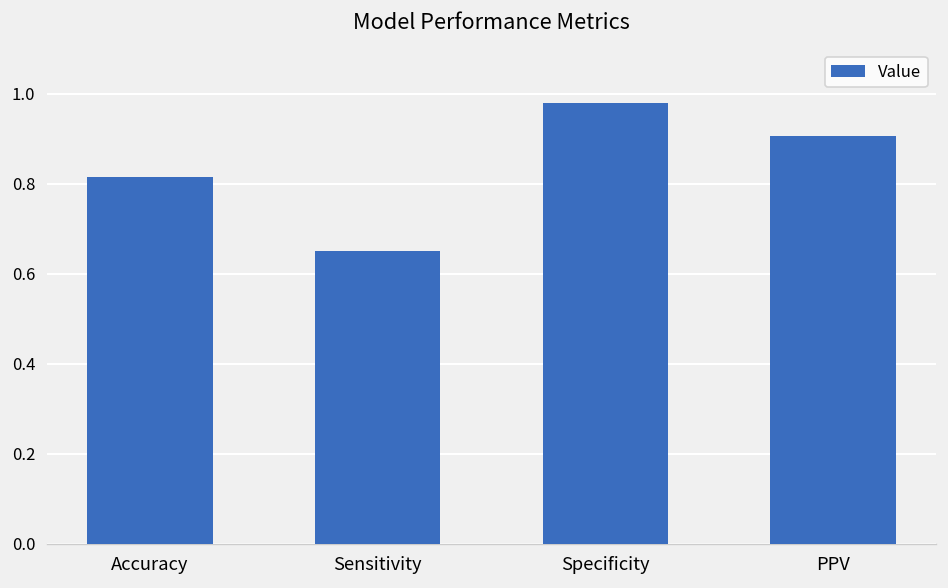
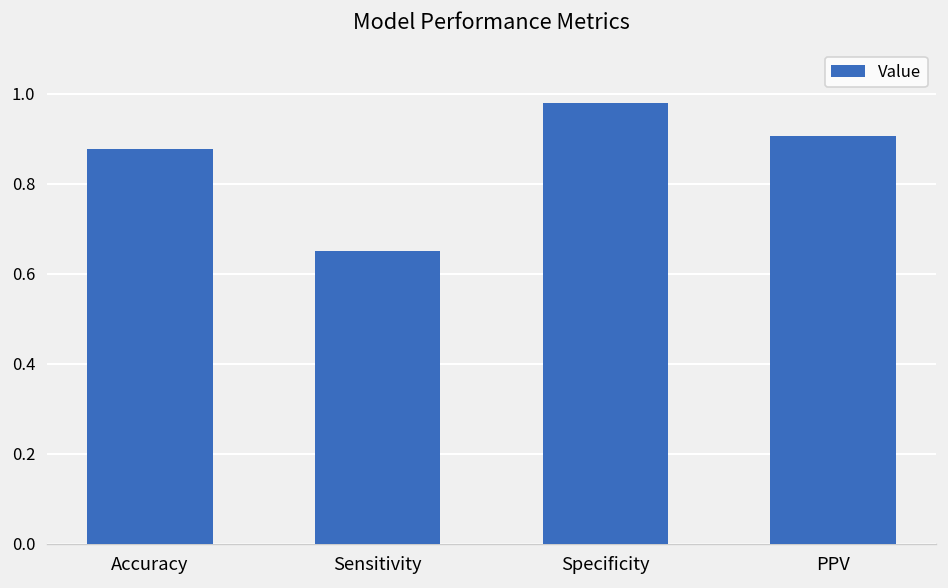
  {
-   "Accuracy": 0.82,
+   "Accuracy": 0.88,
    "Sensitivity": 0.65,
    "Specificity": 0.98,
    "PPV": 0.91
  }
